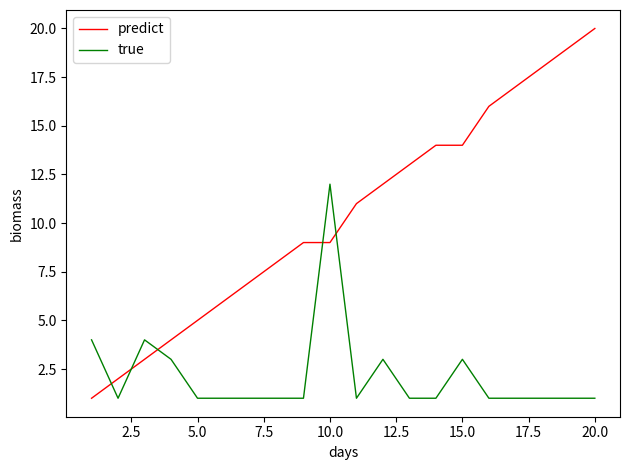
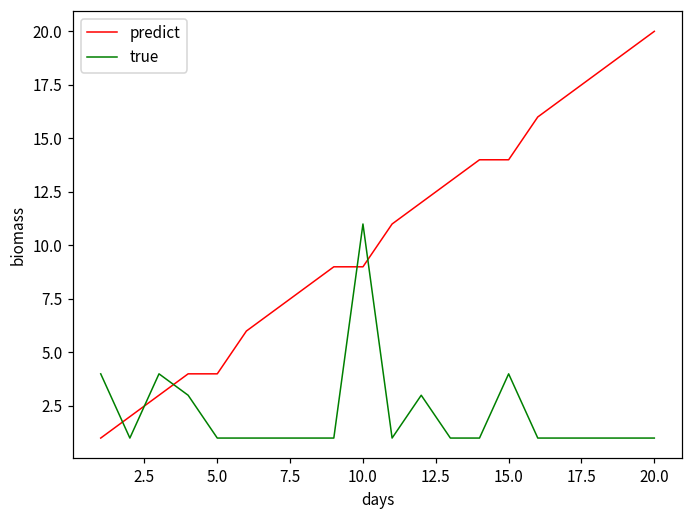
  {
    "predict": {
-     "5.0": 5,
+     "5.0": 4,
      "10.0": 9,
      "15.0": 14,
      "20.0": 20
    },
    "true": {
      "5.0": 1,
-     "10.0": 12,
-     "15.0": 3,
+     "10.0": 11,
+     "15.0": 4,
      "20.0": 1
    }
  }
